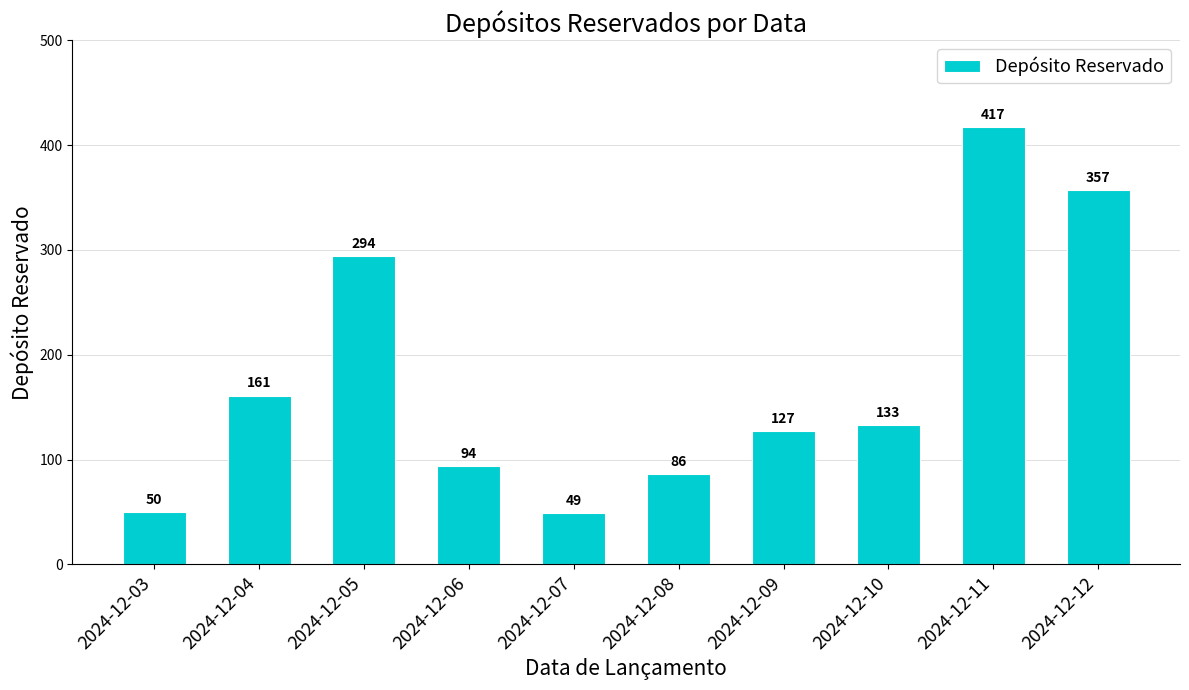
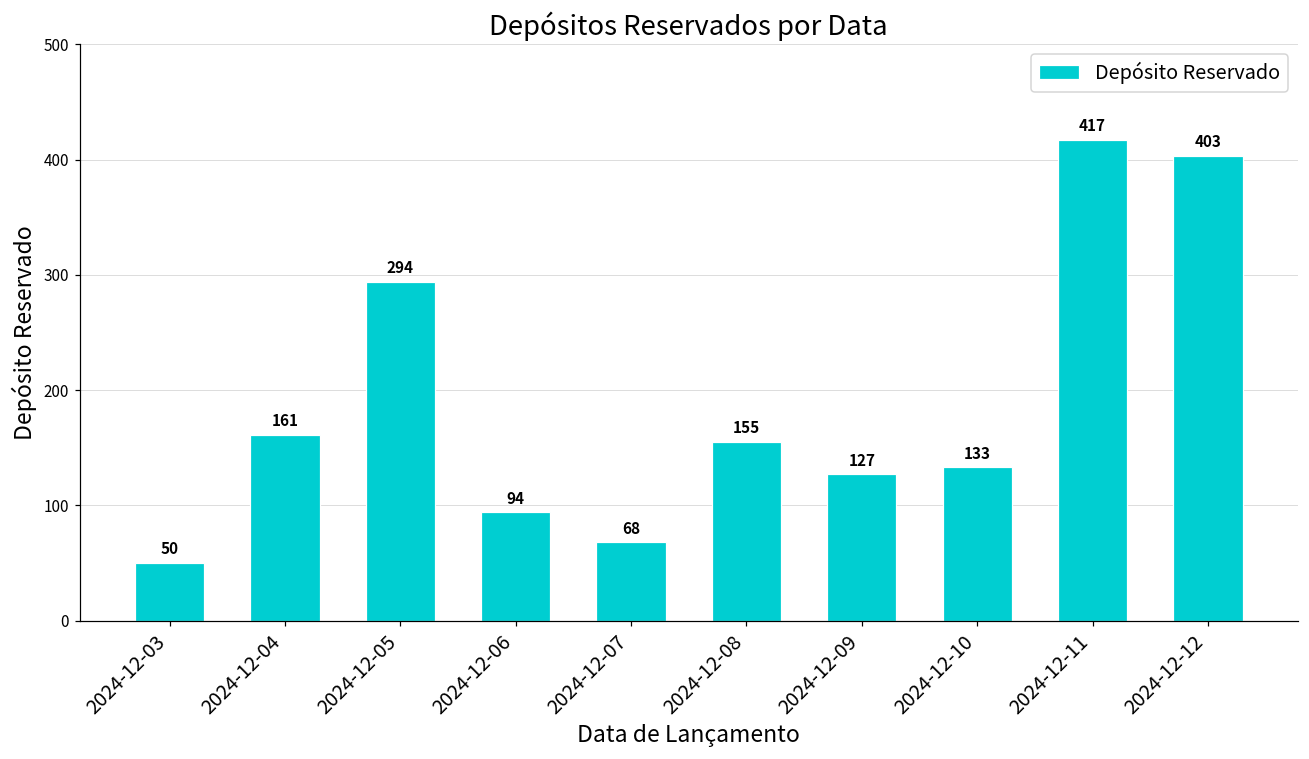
  {
    "2024-12-03": 50,
    "2024-12-04": 161,
    "2024-12-05": 294,
    "2024-12-06": 94,
-   "2024-12-07": 49,
-   "2024-12-08": 86,
+   "2024-12-07": 68,
+   "2024-12-08": 155,
    "2024-12-09": 127,
    "2024-12-10": 133,
    "2024-12-11": 417,
-   "2024-12-12": 357
+   "2024-12-12": 403
  }
